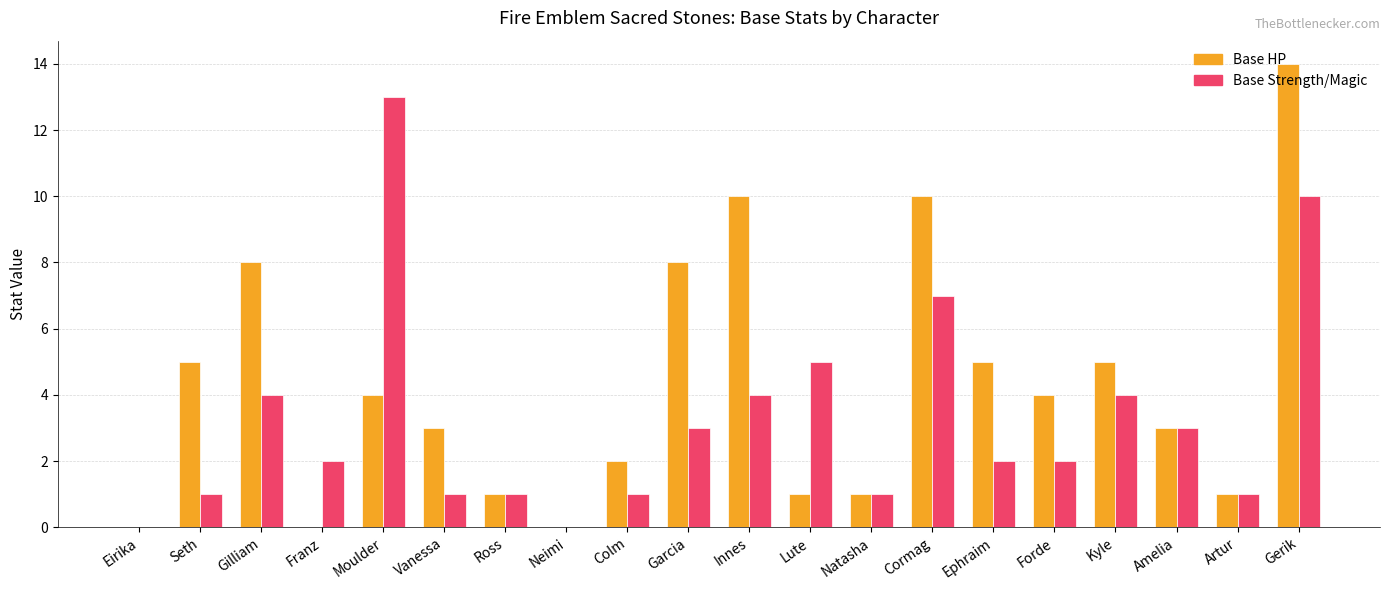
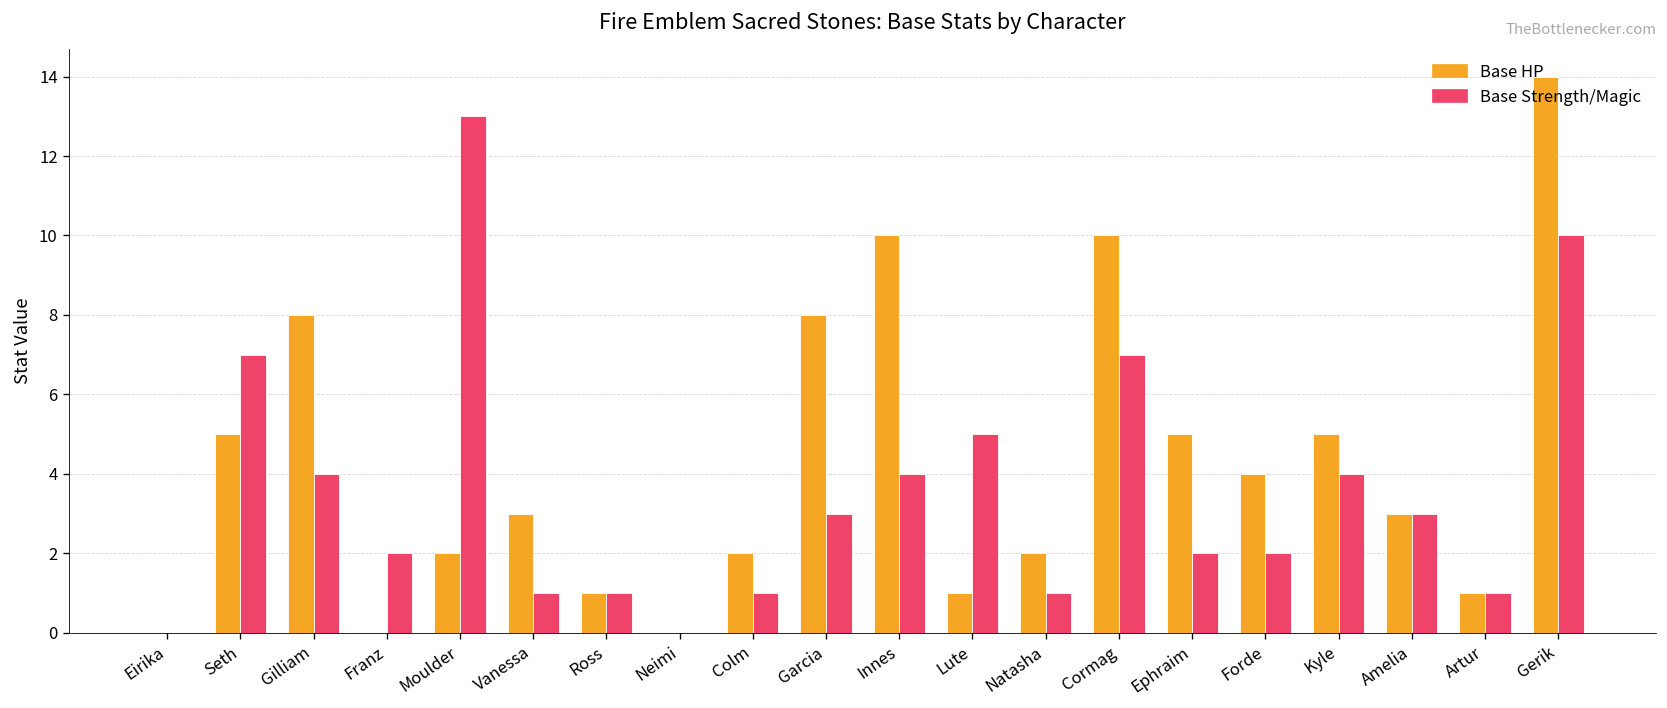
  {
    "Base HP": {
      "Eirika": 0,
      "Seth": 5,
      "Gilliam": 8,
      "Franz": 0,
-     "Moulder": 4,
+     "Moulder": 2,
      "Vanessa": 3,
      "Ross": 1,
      "Neimi": 0,
      "Colm": 2,
      "Garcia": 8,
      "Innes": 10,
      "Lute": 1,
-     "Natasha": 1,
+     "Natasha": 2,
      "Cormag": 10,
      "Ephraim": 5,
      "Forde": 4,
      "Kyle": 5,
      "Amelia": 3,
      "Artur": 1,
      "Gerik": 14
    },
    "Base Strength/Magic": {
      "Eirika": 0,
-     "Seth": 1,
+     "Seth": 7,
      "Gilliam": 4,
      "Franz": 2,
      "Moulder": 13,
      "Vanessa": 1,
      "Ross": 1,
      "Neimi": 0,
      "Colm": 1,
      "Garcia": 3,
      "Innes": 4,
      "Lute": 5,
      "Natasha": 1,
      "Cormag": 7,
      "Ephraim": 2,
      "Forde": 2,
      "Kyle": 4,
      "Amelia": 3,
      "Artur": 1,
      "Gerik": 10
    }
  }
